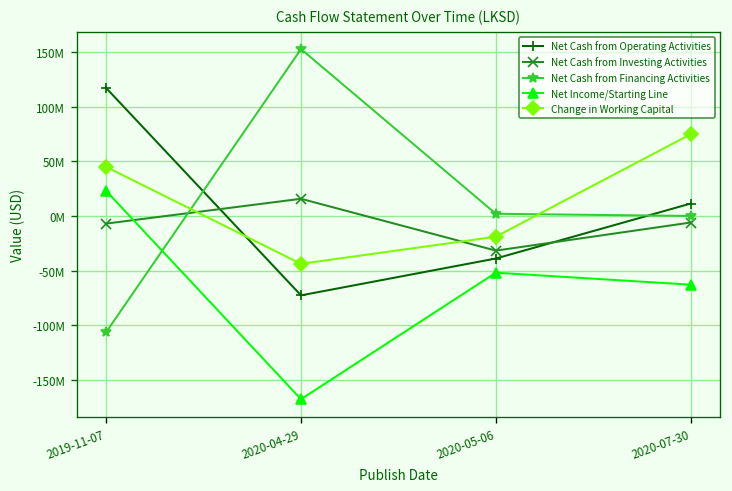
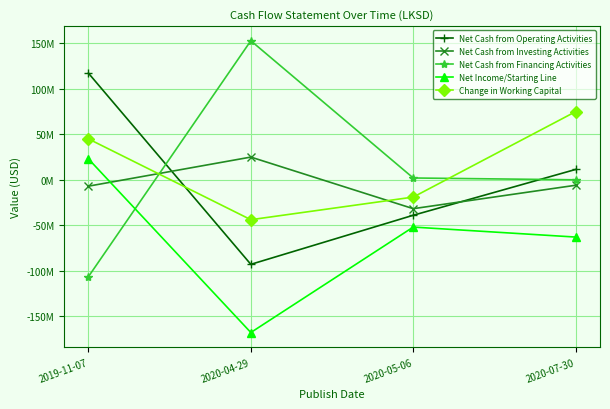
  {
    "Net Cash from Operating Activities": {
      "2019-11-07": 120000000,
-     "2020-04-29": -70000000,
+     "2020-04-29": -90000000,
      "2020-05-06": -40000000,
      "2020-07-30": 10000000
    },
    "Net Cash from Investing Activities": {
      "2019-11-07": -10000000,
-     "2020-04-29": 20000000,
+     "2020-04-29": 30000000,
      "2020-05-06": -30000000,
      "2020-07-30": -10000000
    },
    "Net Cash from Financing Activities": {
      "2019-11-07": -110000000,
      "2020-04-29": 150000000,
      "2020-05-06": 0,
      "2020-07-30": 0
    },
    "Net Income/Starting Line": {
      "2019-11-07": 20000000,
      "2020-04-29": -170000000,
      "2020-05-06": -50000000,
      "2020-07-30": -60000000
    },
    "Change in Working Capital": {
      "2019-11-07": 50000000,
      "2020-04-29": -40000000,
      "2020-05-06": -20000000,
      "2020-07-30": 80000000
    }
  }
